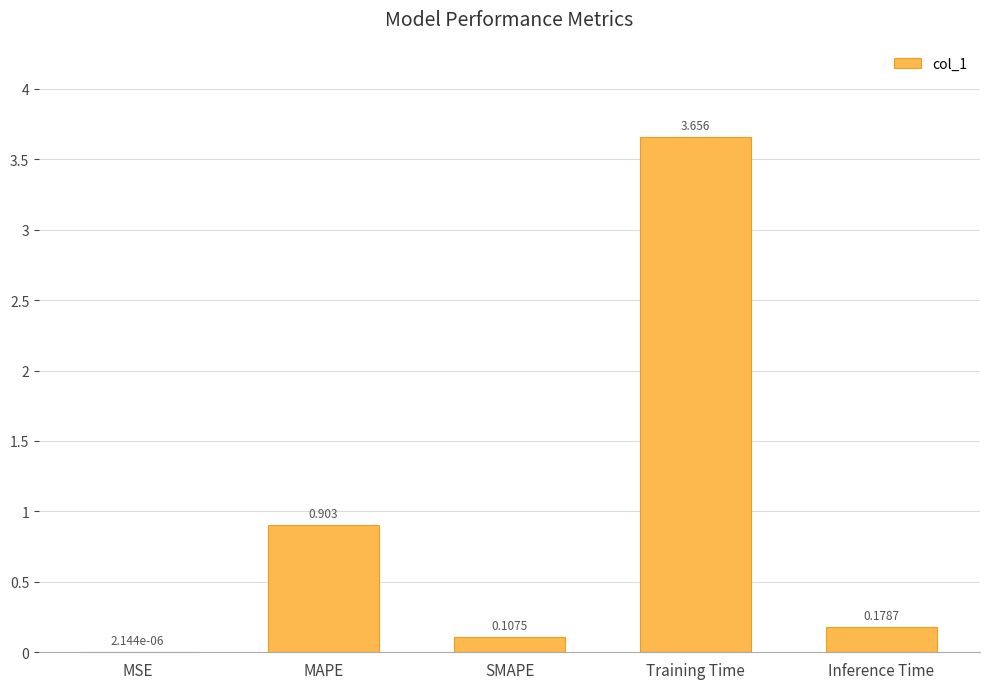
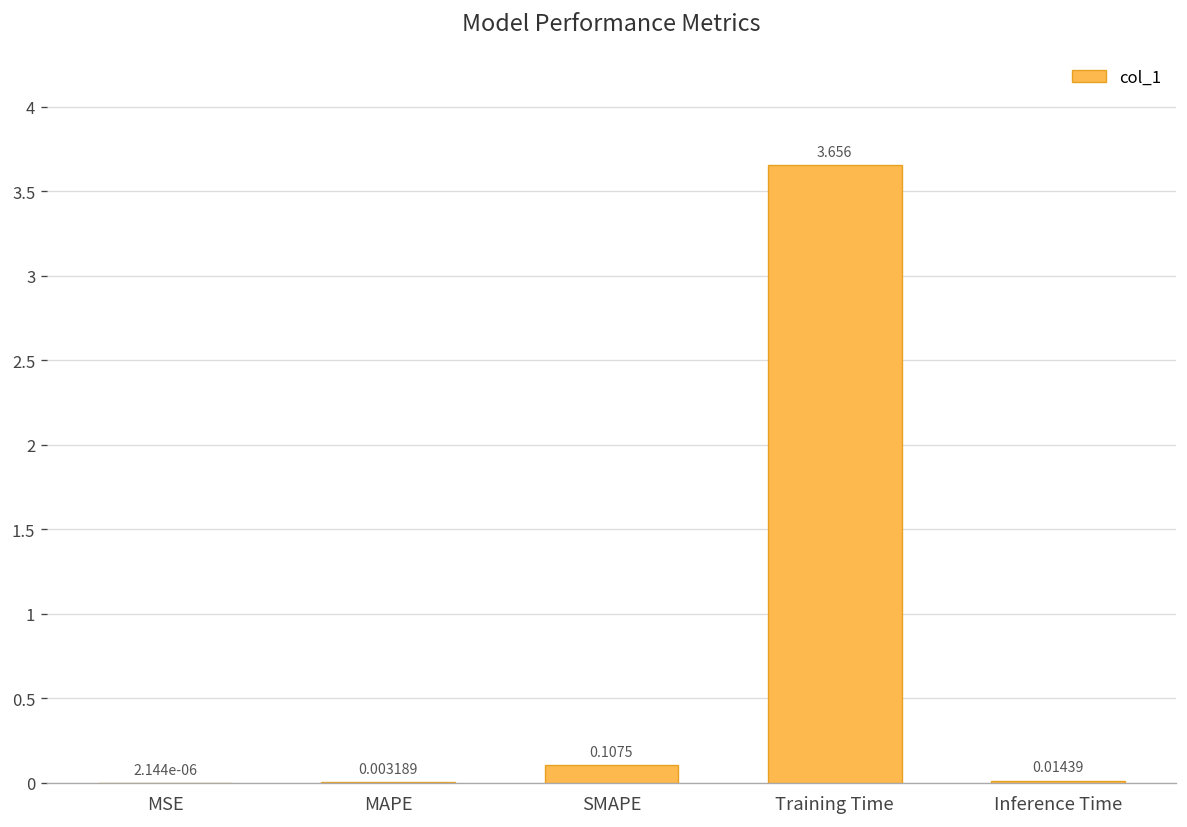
  {
    "MSE": "2.144e-06",
-   "MAPE": "0.903",
+   "MAPE": "0.003189",
    "SMAPE": "0.1075",
    "Training Time": "3.656",
-   "Inference Time": "0.1787"
+   "Inference Time": "0.01439"
  }
